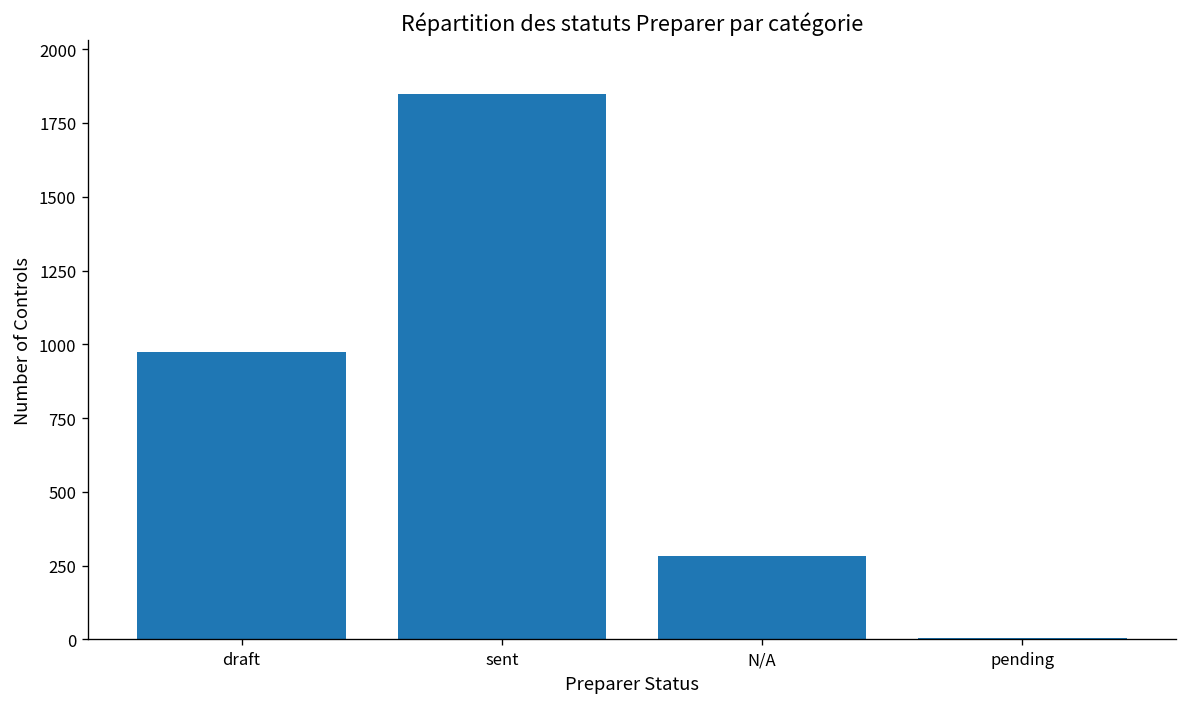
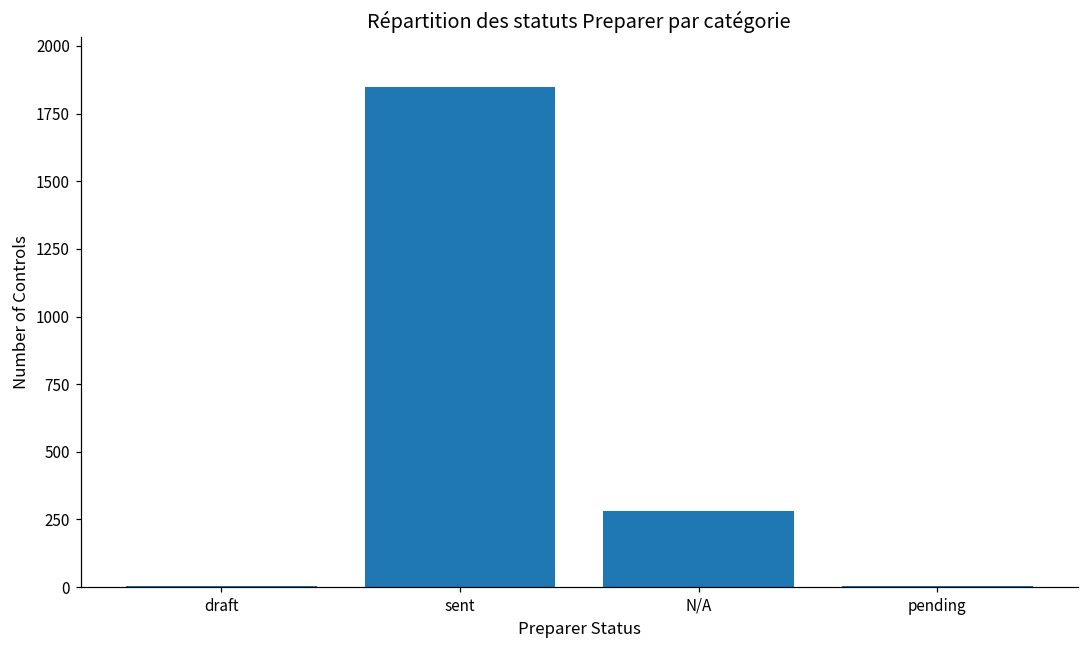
  {
-   "draft": 980,
+   "draft": 0,
    "sent": 1850,
    "N/A": 280
  }
